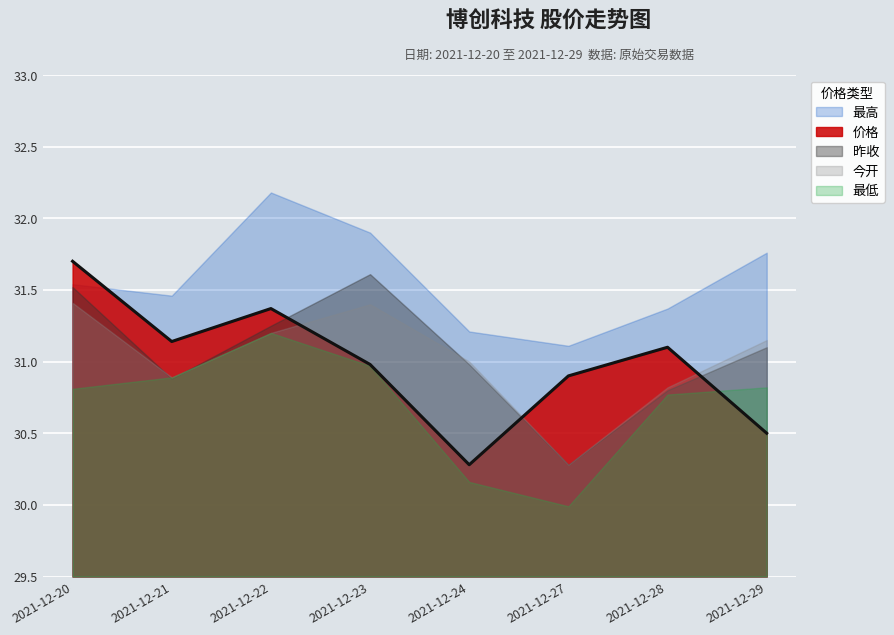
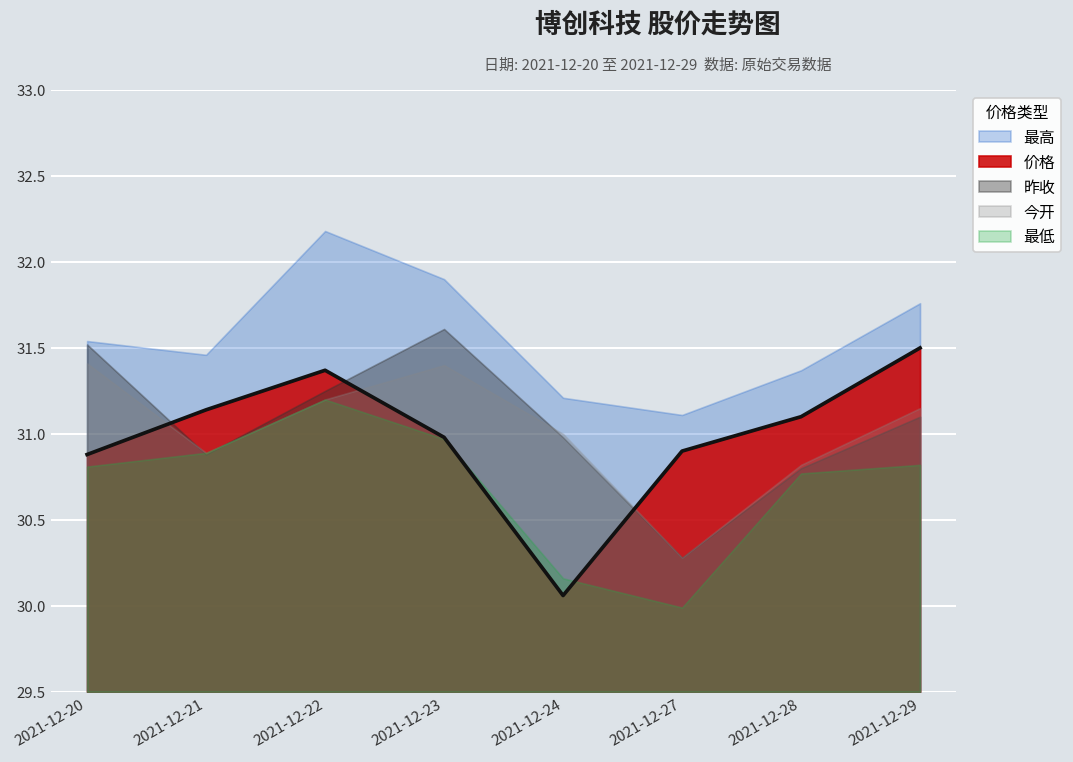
  {
    "价格": {
-     "2021-12-20": 31.70,
+     "2021-12-20": 30.88,
      "2021-12-21": 31.14,
      "2021-12-22": 31.37,
-     "2021-12-24": 30.28,
+     "2021-12-24": 30.06,
      "2021-12-27": 30.90,
      "2021-12-28": 31.10,
-     "2021-12-29": 30.5
+     "2021-12-29": 31.5
    },
    "昨收": {
      "2021-12-20": 31.52,
      "2021-12-22": 31.25,
      "2021-12-23": 31.61,
      "2021-12-24": 30.98,
      "2021-12-28": 30.80,
      "2021-12-29": 31.10
    }
  }
